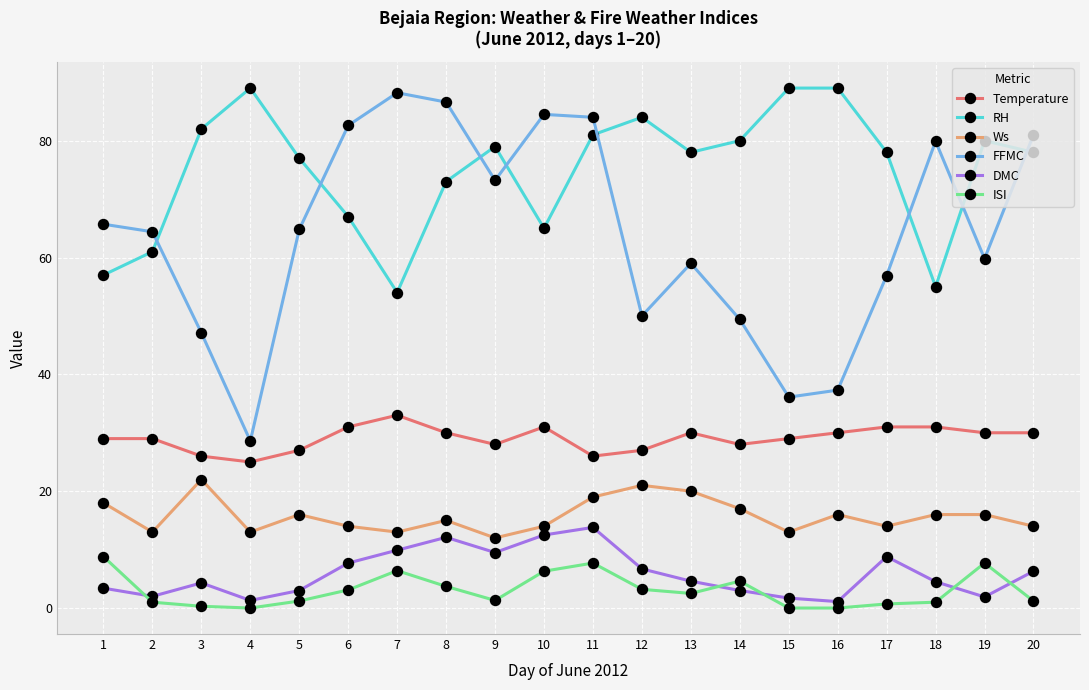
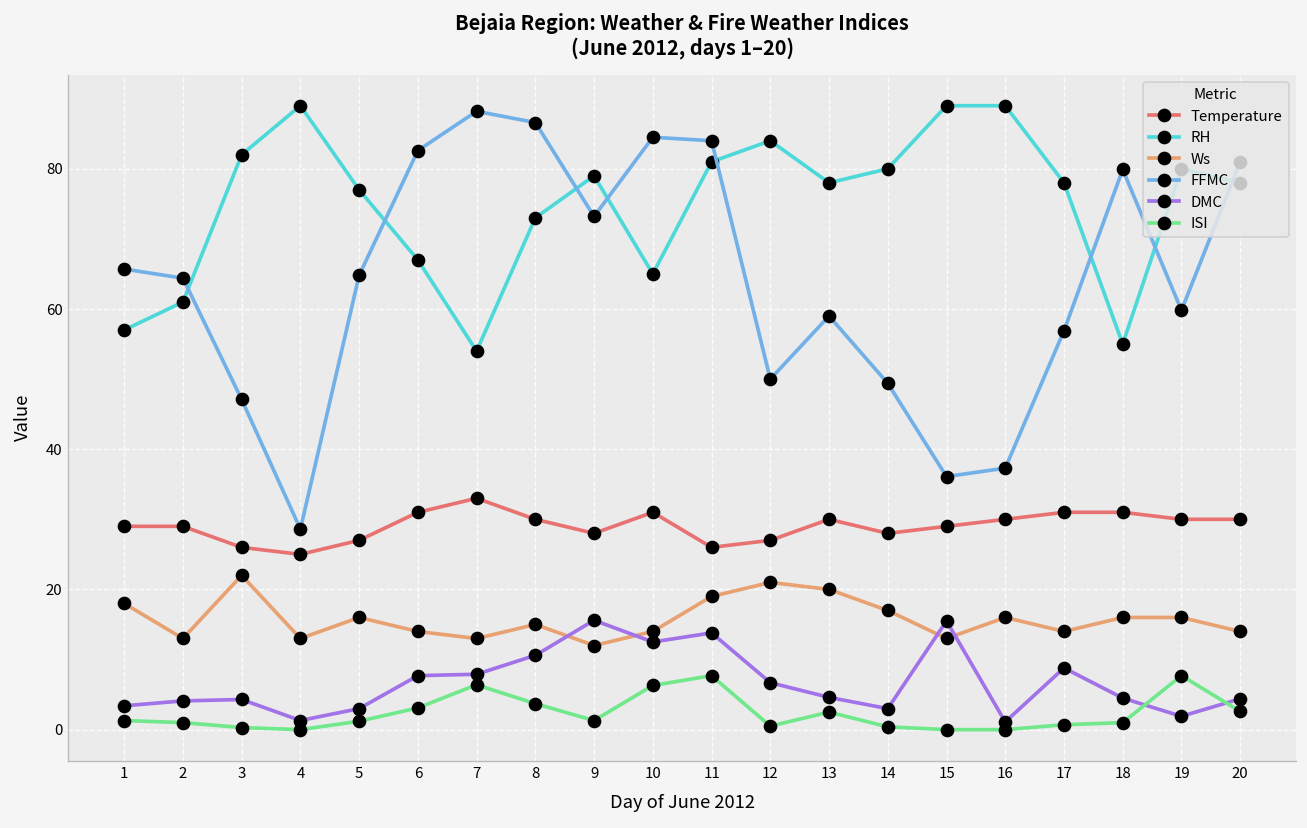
  {
    "DMC": {
      "1": 3,
-     "2": 2,
+     "2": 4,
      "3": 4,
      "4": 1,
      "5": 3,
      "6": 8,
-     "7": 10,
-     "8": 12,
-     "9": 10,
+     "7": 8,
+     "8": 11,
+     "9": 16,
      "10": 13,
      "11": 14,
      "12": 7,
      "13": 5,
      "14": 3,
-     "15": 2,
+     "15": 16,
      "16": 1,
      "17": 9,
      "18": 5,
      "19": 2,
-     "20": 6
+     "20": 4
    },
    "ISI": {
-     "1": 9,
+     "1": 1,
      "2": 1,
      "3": 0,
      "4": 0,
      "5": 1,
      "6": 3,
      "7": 6,
      "8": 4,
      "9": 1,
      "10": 6,
      "11": 8,
-     "12": 3,
+     "12": 1,
      "13": 3,
-     "14": 5,
+     "14": 0,
      "15": 0,
      "16": 0,
      "17": 1,
      "18": 1,
      "19": 8,
-     "20": 1
+     "20": 3
    }
  }
